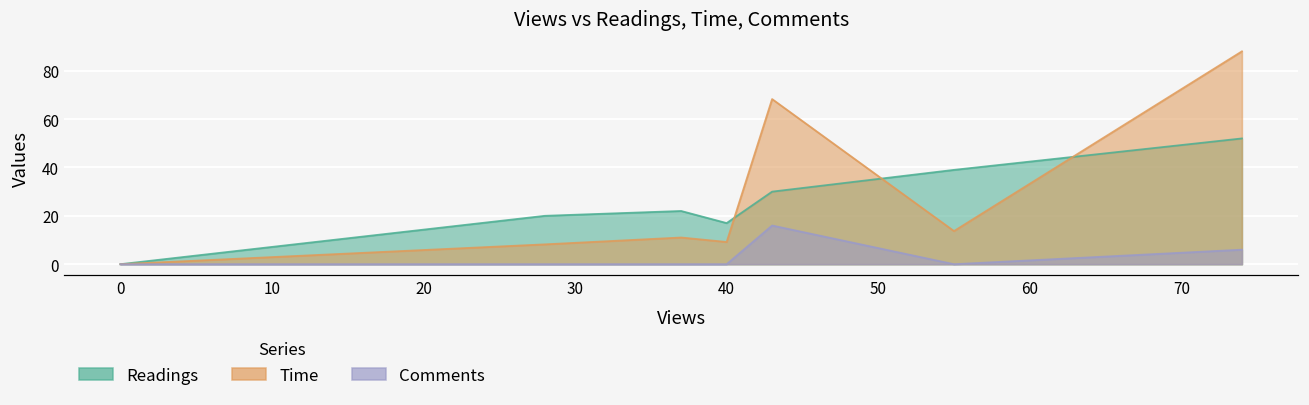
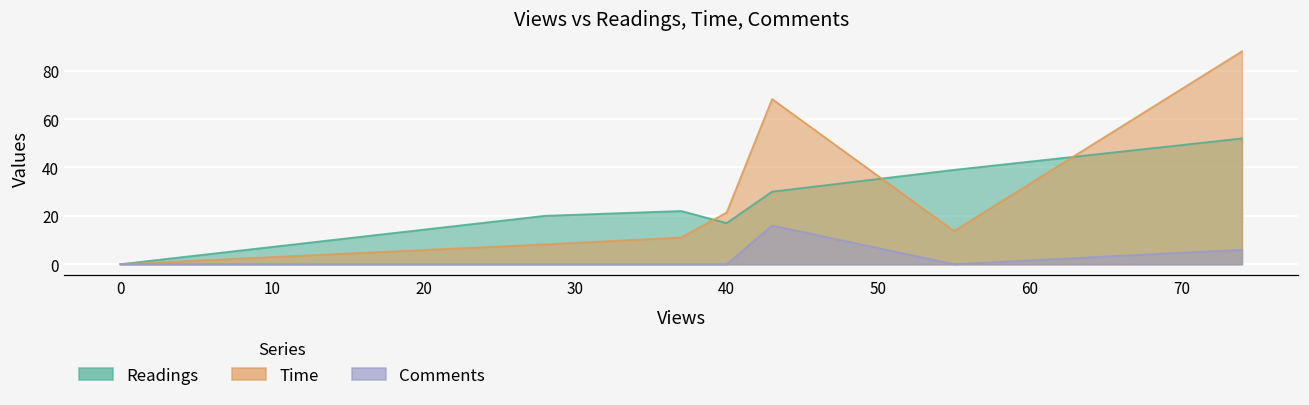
  {
    "Readings": {
      "40": 17
    },
    "Time": {
-     "40": 9
+     "40": 21
    },
    "Comments": {
      "40": 0
    }
  }
